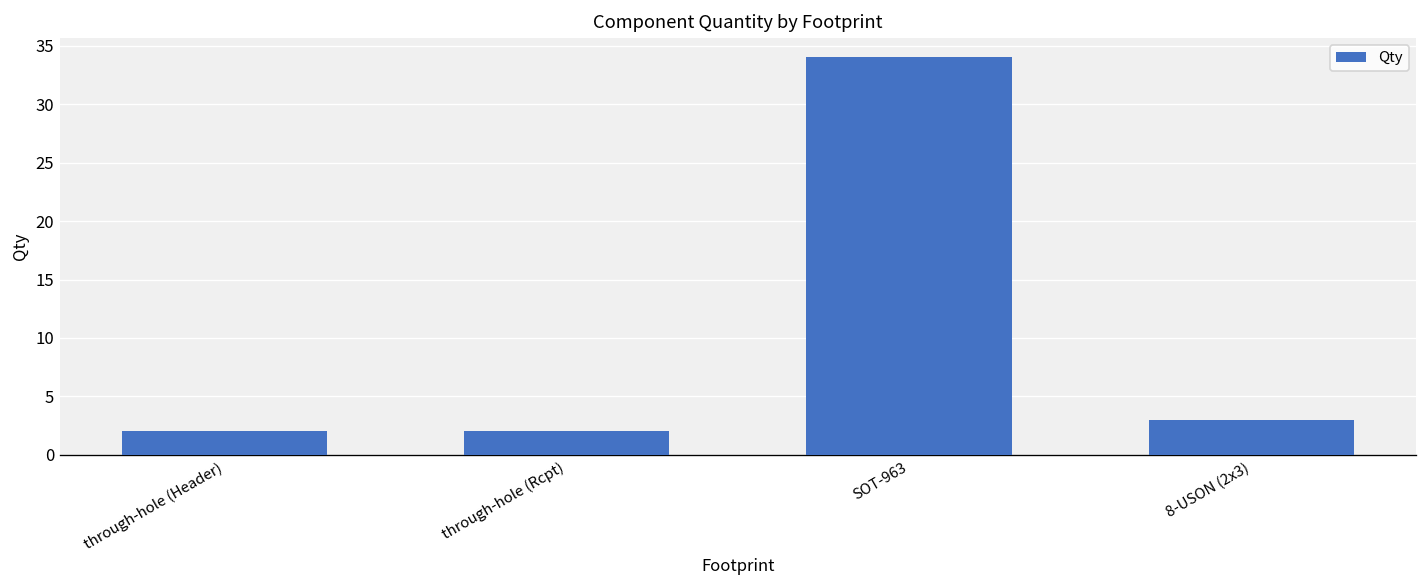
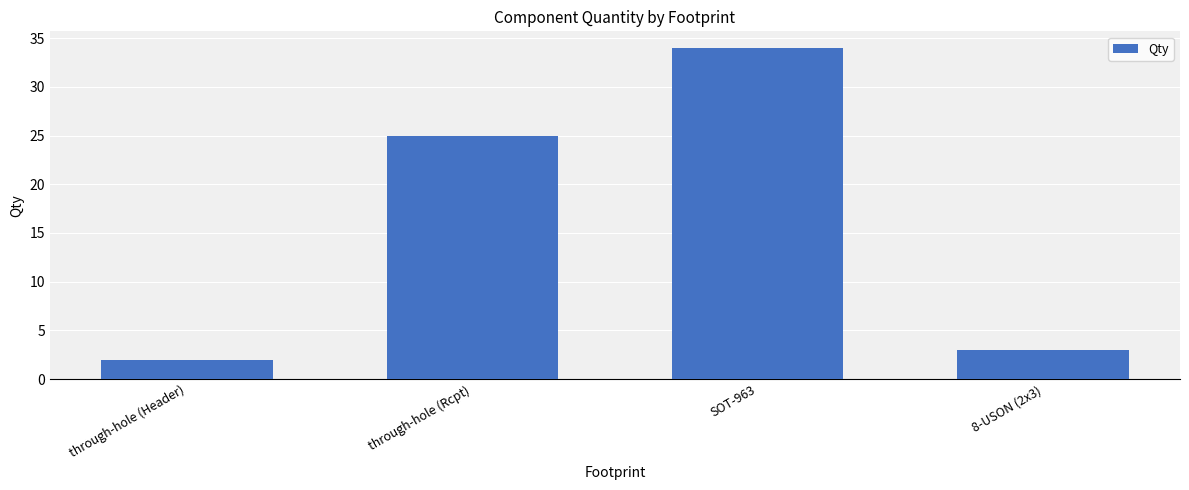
  {
    "through-hole (Header)": 2,
-   "through-hole (Rcpt)": 2,
+   "through-hole (Rcpt)": 25,
    "SOT-963": 34,
    "8-USON (2x3)": 3
  }
